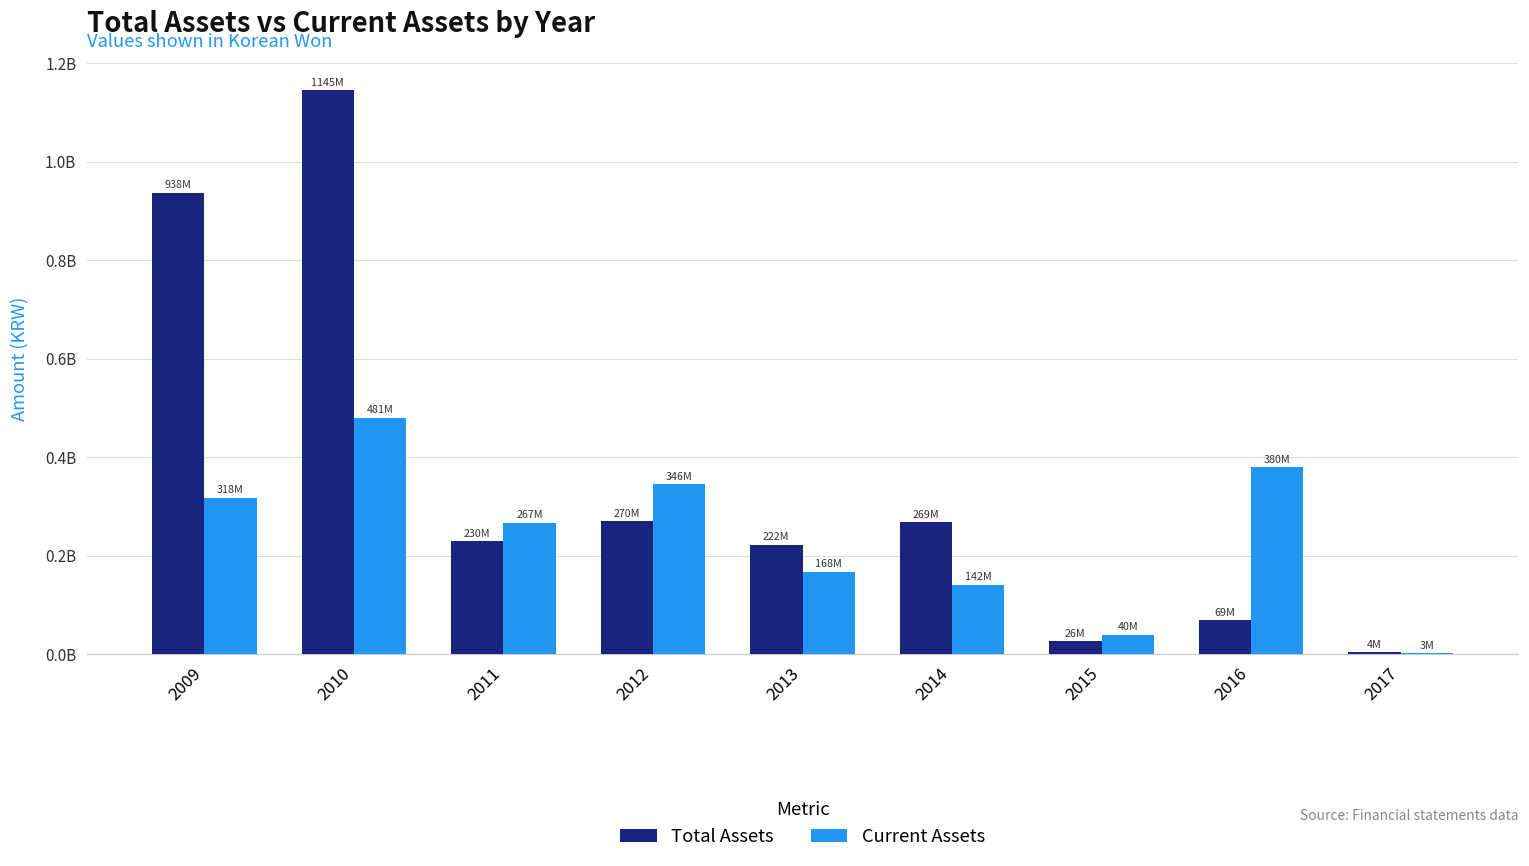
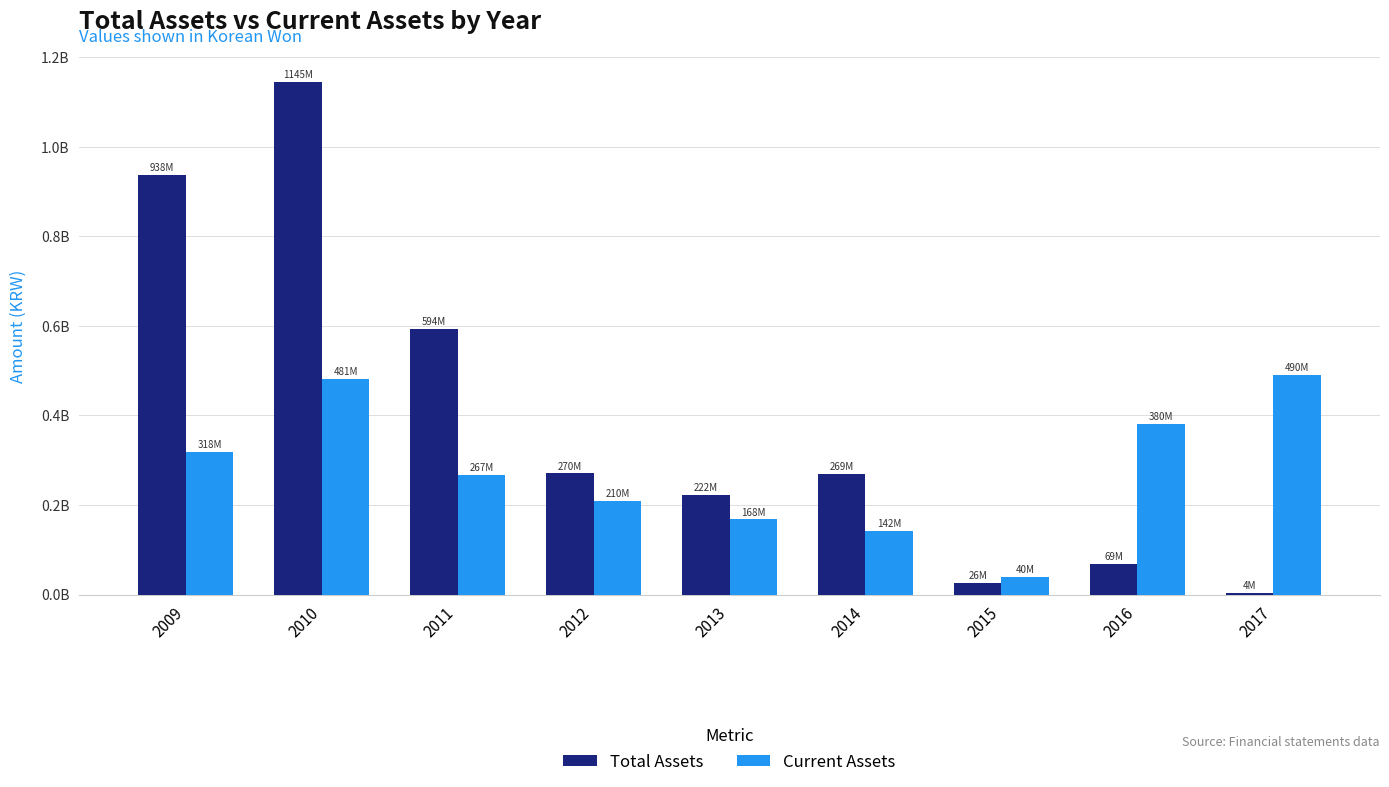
  {
    "Total Assets": {
      "2009": "938M",
      "2010": "1145M",
-     "2011": "230M",
+     "2011": "594M",
      "2012": "270M",
      "2013": "222M",
      "2014": "269M",
      "2015": "26M",
      "2016": "69M",
      "2017": "4M"
    },
    "Current Assets": {
      "2009": "318M",
      "2010": "481M",
      "2011": "267M",
-     "2012": "346M",
+     "2012": "210M",
      "2013": "168M",
      "2014": "142M",
      "2015": "40M",
      "2016": "380M",
-     "2017": "3M"
+     "2017": "490M"
    }
  }
